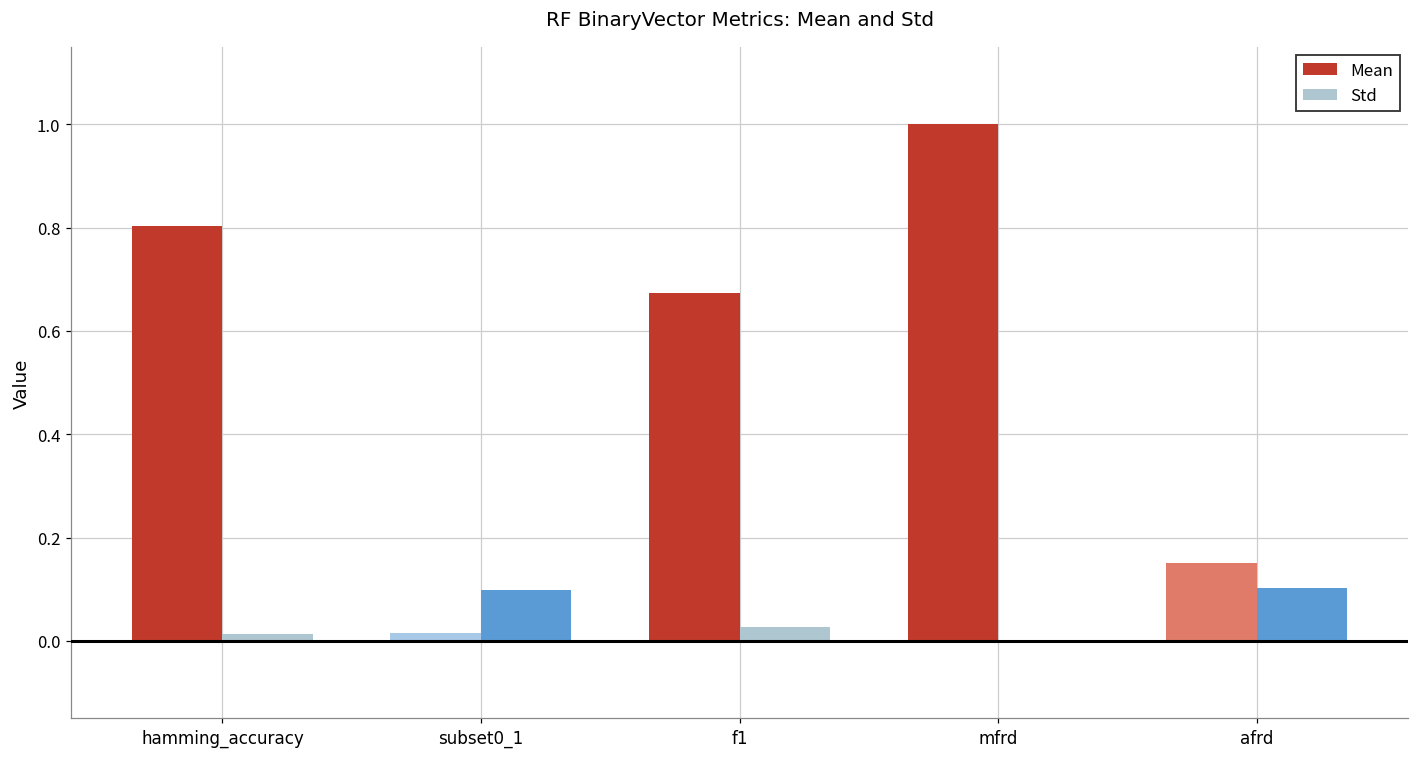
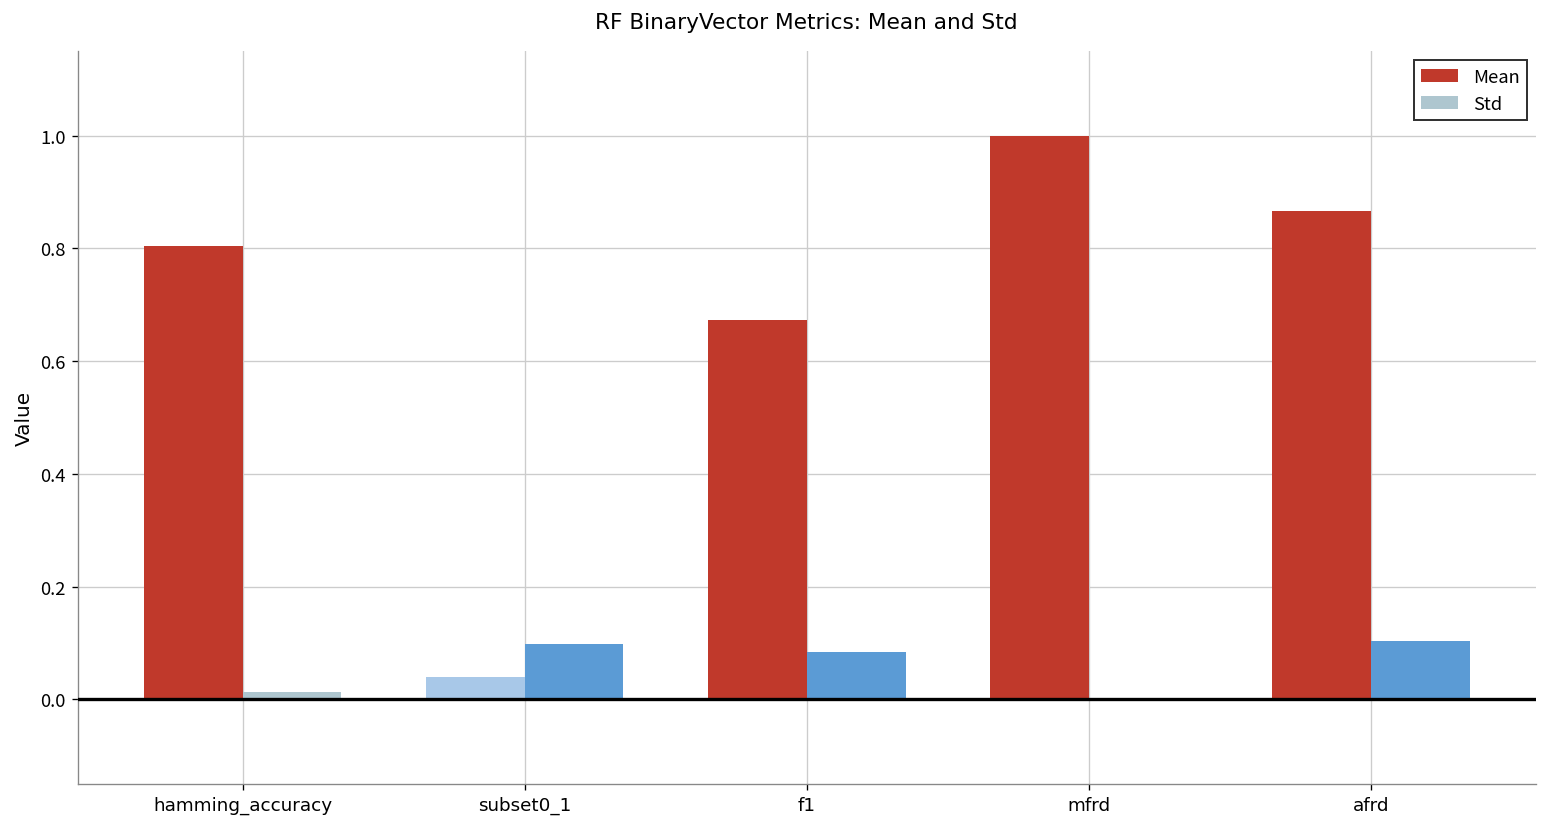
  {
    "Mean": {
      "hamming_accuracy": 0.80,
-     "subset0_1": 0.02,
+     "subset0_1": 0.04,
      "f1": 0.67,
      "mfrd": 1.00,
-     "afrd": 0.15
+     "afrd": 0.87
    },
    "Std": {
      "hamming_accuracy": 0.01,
      "subset0_1": 0.10,
-     "f1": 0.03,
+     "f1": 0.08,
      "mfrd": 0.00,
      "afrd": 0.10
    }
  }
